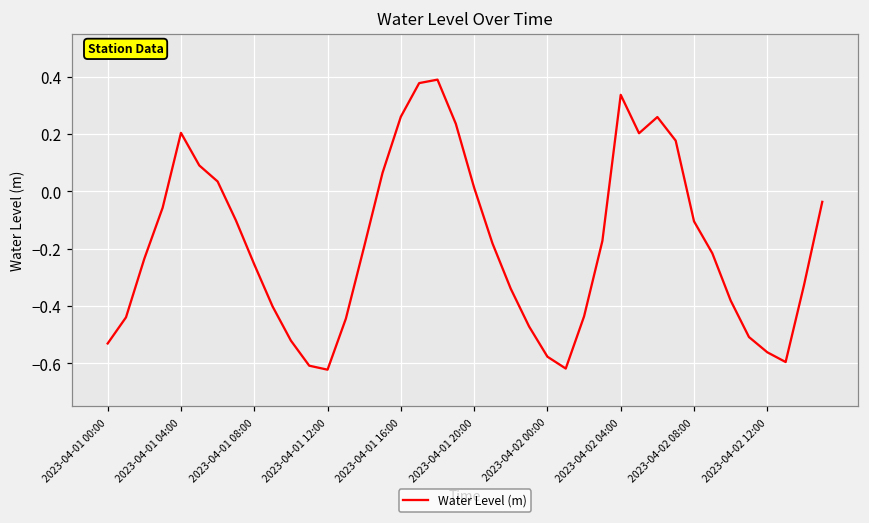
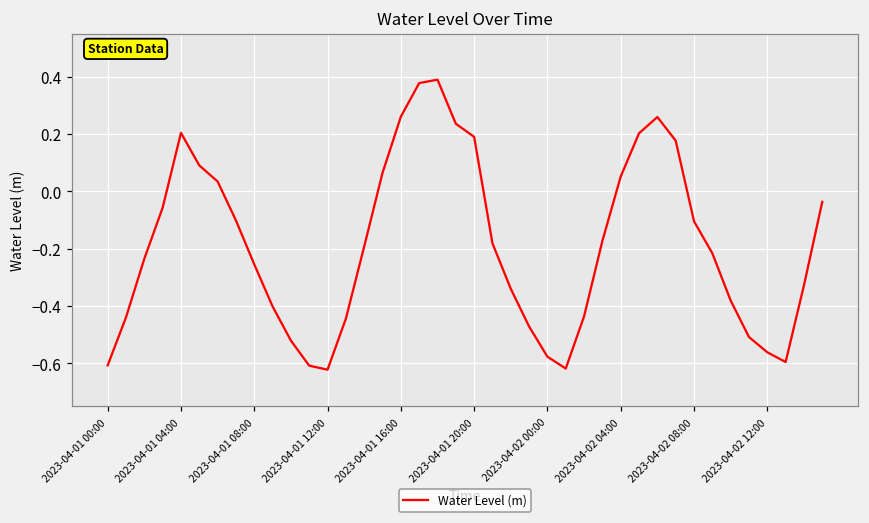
  {
-   "2023-04-01 00:00": -0.53,
+   "2023-04-01 00:00": -0.61,
    "2023-04-01 04:00": 0.20,
    "2023-04-01 08:00": -0.25,
    "2023-04-01 12:00": -0.62,
    "2023-04-01 16:00": 0.26,
-   "2023-04-01 20:00": 0.01,
+   "2023-04-01 20:00": 0.19,
    "2023-04-02 00:00": -0.58,
-   "2023-04-02 04:00": 0.34,
+   "2023-04-02 04:00": 0.05,
    "2023-04-02 08:00": -0.10,
    "2023-04-02 12:00": -0.56
  }
